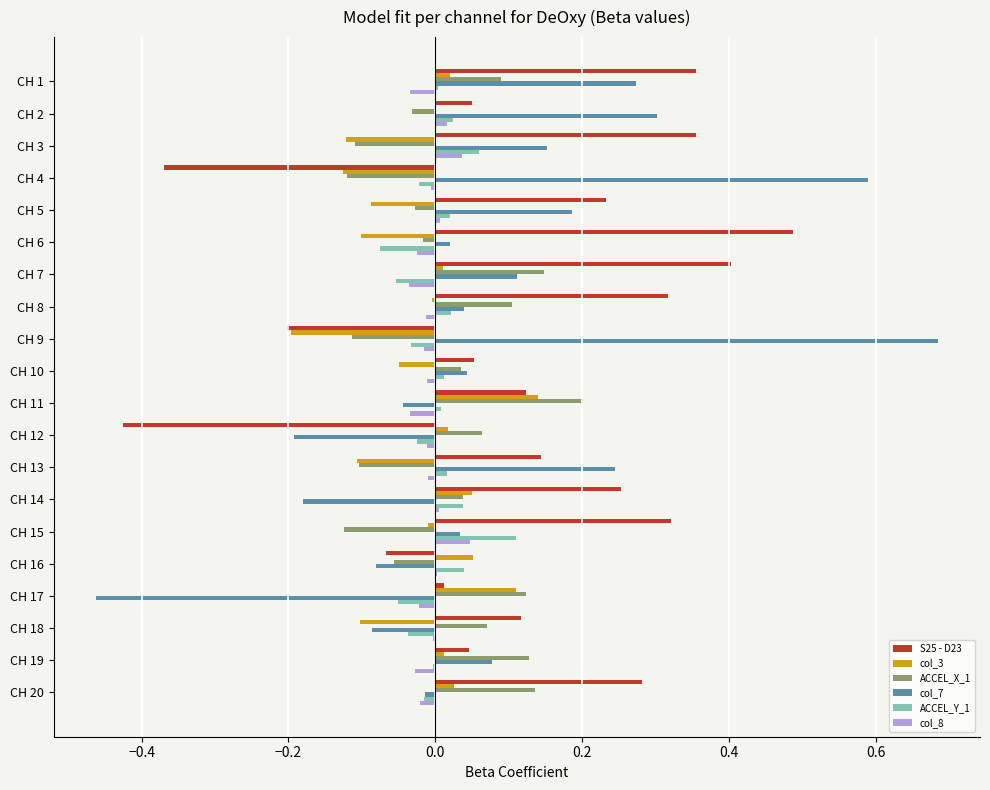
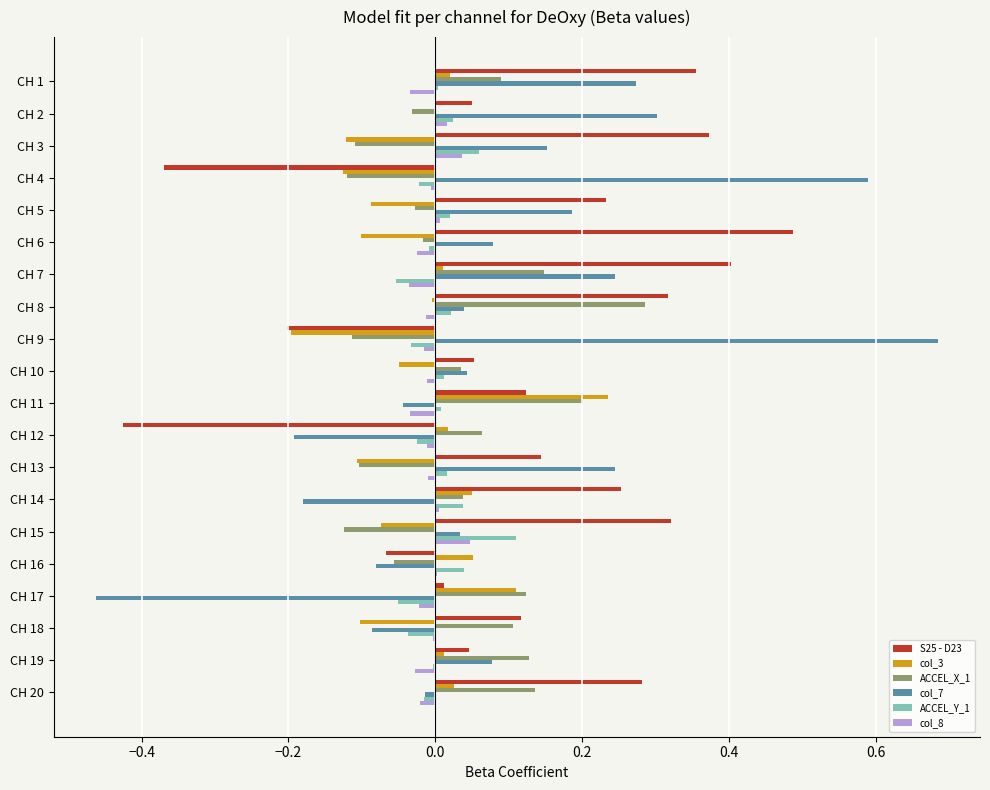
  {
    "S25 - D23": {
      "CH 1": 0.36,
      "CH 2": 0.05,
-     "CH 3": 0.35,
+     "CH 3": 0.37,
      "CH 4": -0.37,
      "CH 5": 0.23,
      "CH 6": 0.49,
      "CH 7": 0.40,
      "CH 8": 0.32,
      "CH 9": -0.20,
      "CH 10": 0.05,
      "CH 11": 0.12,
      "CH 12": -0.43,
      "CH 13": 0.14,
      "CH 14": 0.25,
      "CH 15": 0.32,
      "CH 16": -0.07,
      "CH 17": 0.01,
      "CH 18": 0.12,
      "CH 19": 0.05,
      "CH 20": 0.28
    },
    "col_3": {
      "CH 1": 0.02,
      "CH 3": -0.12,
      "CH 4": -0.13,
      "CH 5": -0.09,
      "CH 6": -0.10,
      "CH 7": 0.01,
      "CH 8": -0.01,
      "CH 9": -0.20,
      "CH 10": -0.05,
-     "CH 11": 0.14,
+     "CH 11": 0.24,
      "CH 12": 0.02,
      "CH 13": -0.11,
      "CH 14": 0.05,
-     "CH 15": -0.01,
+     "CH 15": -0.07,
      "CH 16": 0.05,
      "CH 17": 0.11,
      "CH 18": -0.10,
      "CH 19": 0.01,
      "CH 20": 0.03
    },
    "ACCEL_X_1": {
      "CH 1": 0.09,
      "CH 2": -0.03,
      "CH 3": -0.11,
      "CH 4": -0.12,
      "CH 5": -0.03,
      "CH 6": -0.02,
      "CH 7": 0.15,
-     "CH 8": 0.11,
+     "CH 8": 0.28,
      "CH 9": -0.11,
      "CH 10": 0.04,
      "CH 11": 0.20,
      "CH 12": 0.06,
      "CH 13": -0.10,
      "CH 14": 0.04,
      "CH 15": -0.12,
      "CH 16": -0.06,
      "CH 17": 0.12,
-     "CH 18": 0.07,
+     "CH 18": 0.11,
      "CH 19": 0.13,
      "CH 20": 0.14
    },
    "col_7": {
      "CH 1": 0.27,
      "CH 2": 0.30,
      "CH 3": 0.15,
      "CH 4": 0.59,
      "CH 5": 0.19,
-     "CH 6": 0.02,
-     "CH 7": 0.11,
+     "CH 6": 0.08,
+     "CH 7": 0.24,
      "CH 8": 0.04,
      "CH 9": 0.68,
      "CH 10": 0.04,
      "CH 11": -0.04,
      "CH 12": -0.19,
      "CH 13": 0.24,
      "CH 14": -0.18,
      "CH 15": 0.03,
      "CH 16": -0.08,
      "CH 17": -0.46,
      "CH 18": -0.09,
      "CH 19": 0.08,
      "CH 20": -0.01
    },
    "ACCEL_Y_1": {
      "CH 1": 0.00,
      "CH 2": 0.02,
      "CH 3": 0.06,
      "CH 4": -0.02,
      "CH 5": 0.02,
-     "CH 6": -0.08,
+     "CH 6": -0.01,
      "CH 7": -0.05,
      "CH 8": 0.02,
      "CH 9": -0.03,
      "CH 10": 0.01,
      "CH 11": 0.01,
      "CH 12": -0.02,
      "CH 13": 0.02,
      "CH 14": 0.04,
      "CH 15": 0.11,
      "CH 16": 0.04,
      "CH 17": -0.05,
      "CH 18": -0.04,
      "CH 19": 0.00,
      "CH 20": -0.02
    },
    "col_8": {
      "CH 1": -0.03,
      "CH 2": 0.02,
      "CH 3": 0.04,
      "CH 4": -0.01,
      "CH 5": 0.01,
      "CH 6": -0.02,
      "CH 7": -0.04,
      "CH 8": -0.01,
      "CH 9": -0.01,
      "CH 10": -0.01,
      "CH 11": -0.03,
      "CH 12": -0.01,
      "CH 13": -0.01,
      "CH 14": 0.01,
      "CH 15": 0.05,
      "CH 17": -0.02,
      "CH 18": 0.00,
      "CH 19": -0.03,
      "CH 20": -0.02
    }
  }
